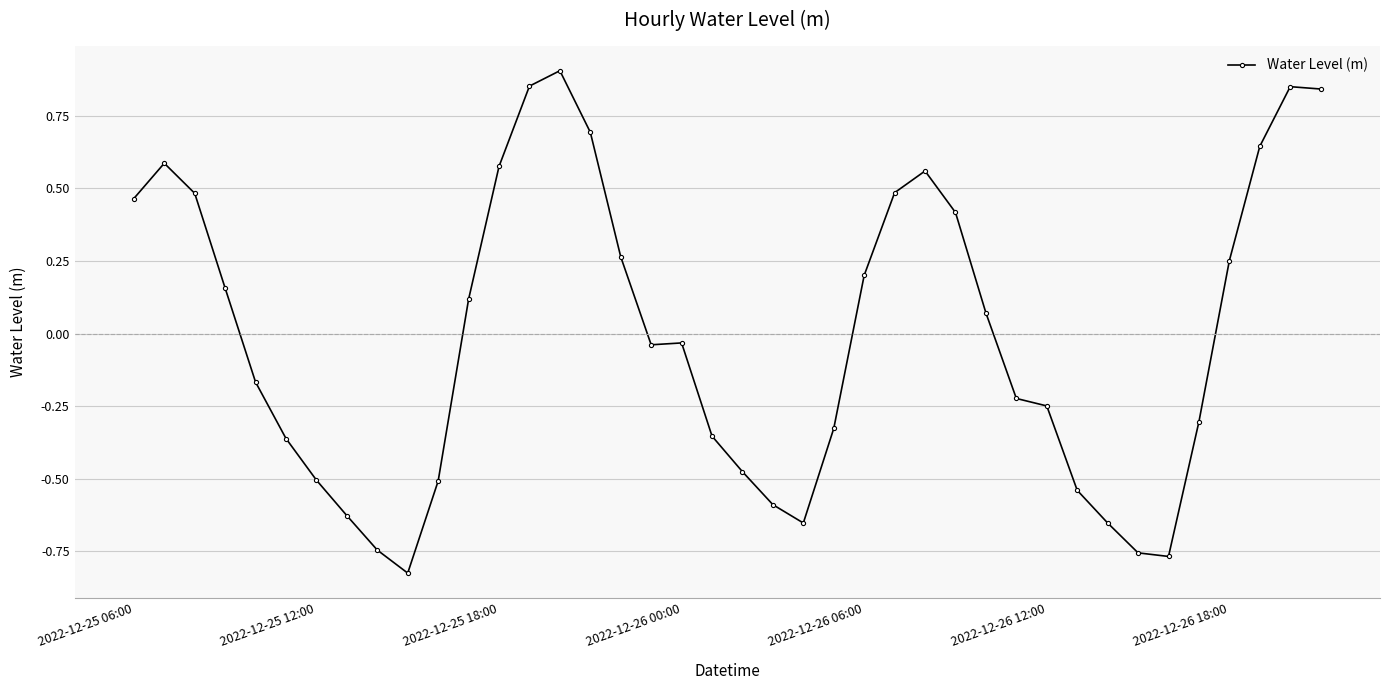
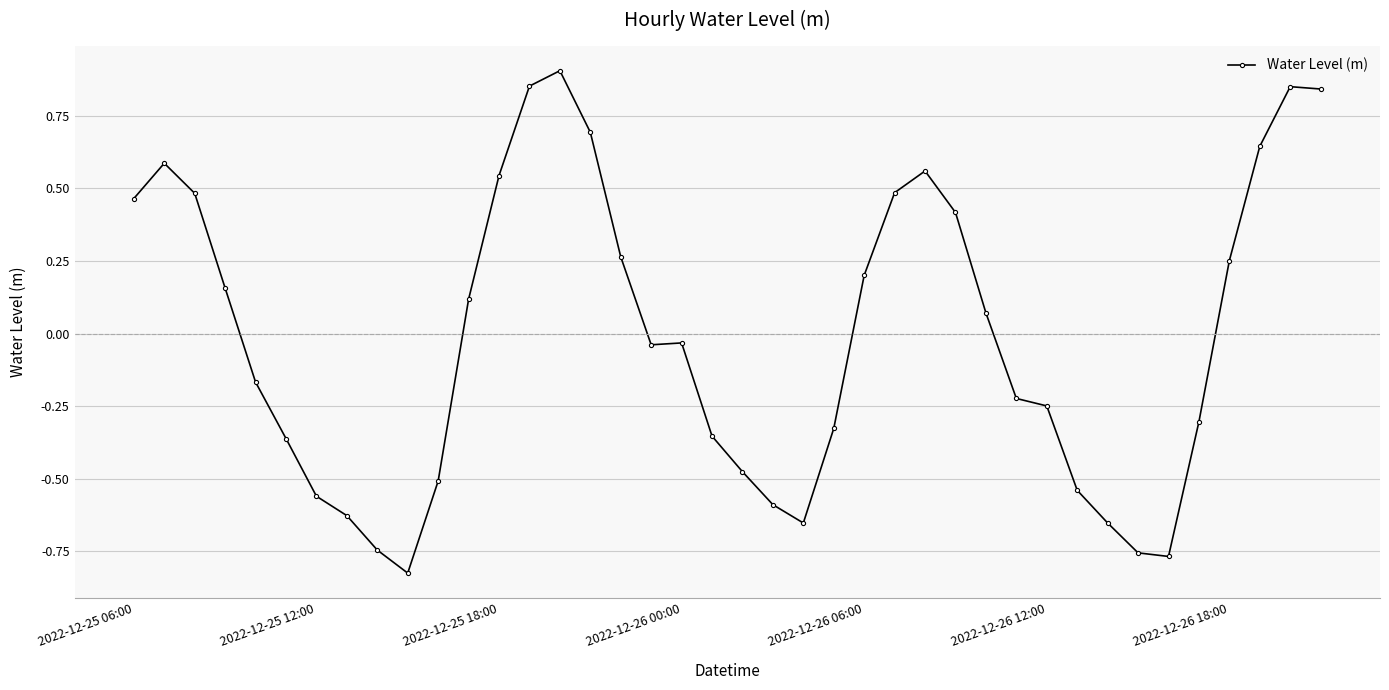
  {
    "2022-12-25 06:00": 0.47,
-   "2022-12-25 12:00": -0.51,
-   "2022-12-25 18:00": 0.58,
+   "2022-12-25 12:00": -0.56,
+   "2022-12-25 18:00": 0.54,
    "2022-12-26 00:00": -0.03,
    "2022-12-26 06:00": 0.20,
    "2022-12-26 12:00": -0.25,
    "2022-12-26 18:00": 0.25
  }
